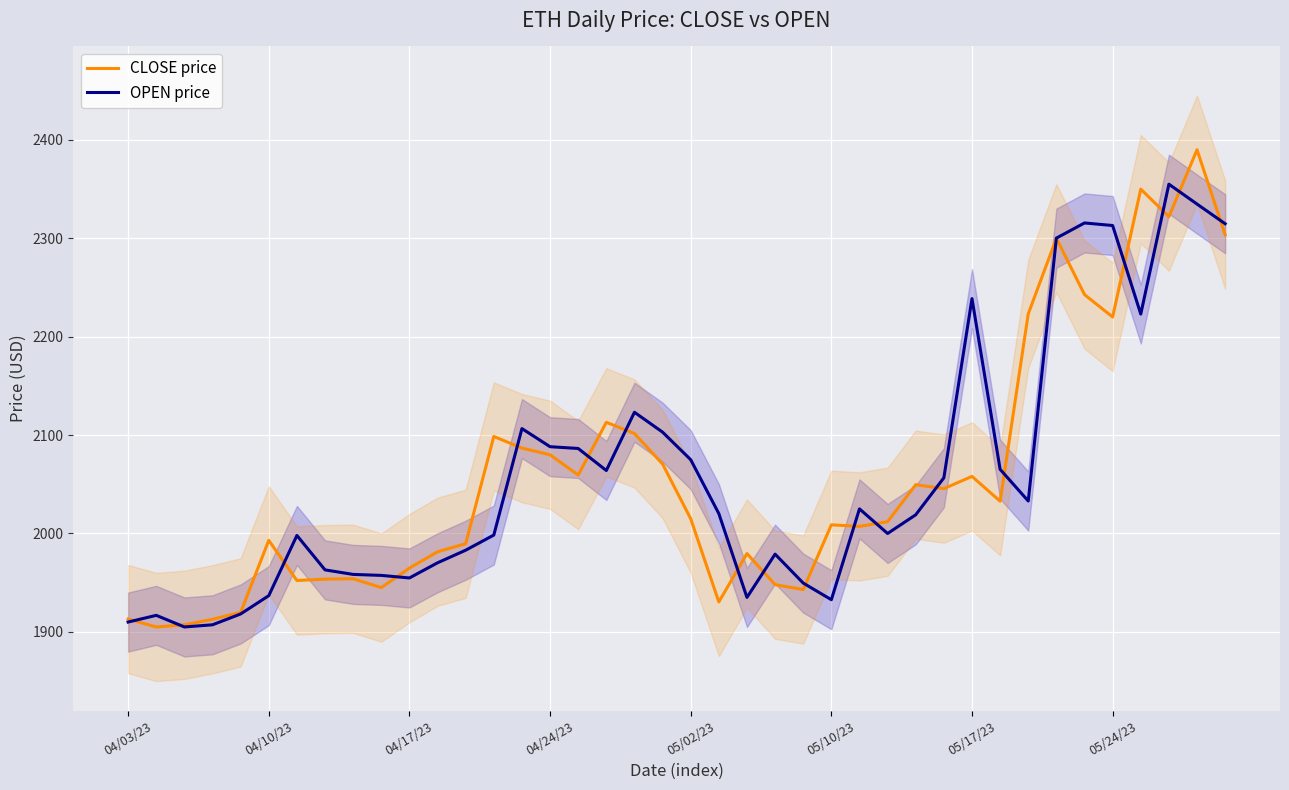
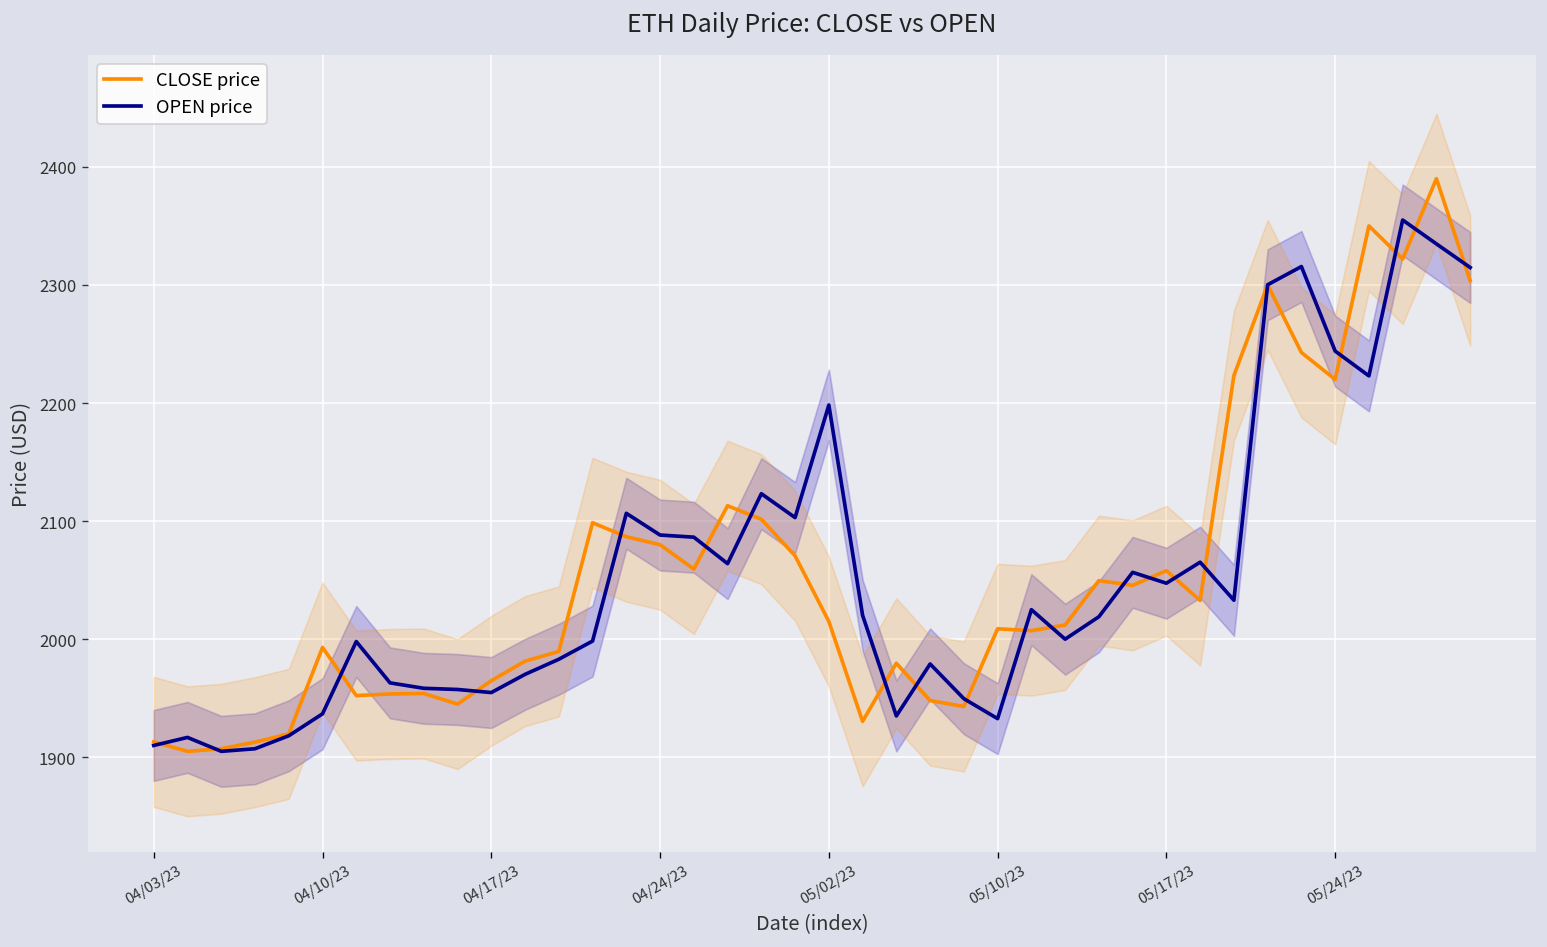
  {
    "OPEN price": {
      "04/03/23": 1910,
      "04/10/23": 1940,
      "04/17/23": 1950,
      "04/24/23": 2090,
-     "05/02/23": 2080,
+     "05/02/23": 2200,
      "05/10/23": 1930,
-     "05/17/23": 2240,
-     "05/24/23": 2310
+     "05/17/23": 2050,
+     "05/24/23": 2240
    }
  }
